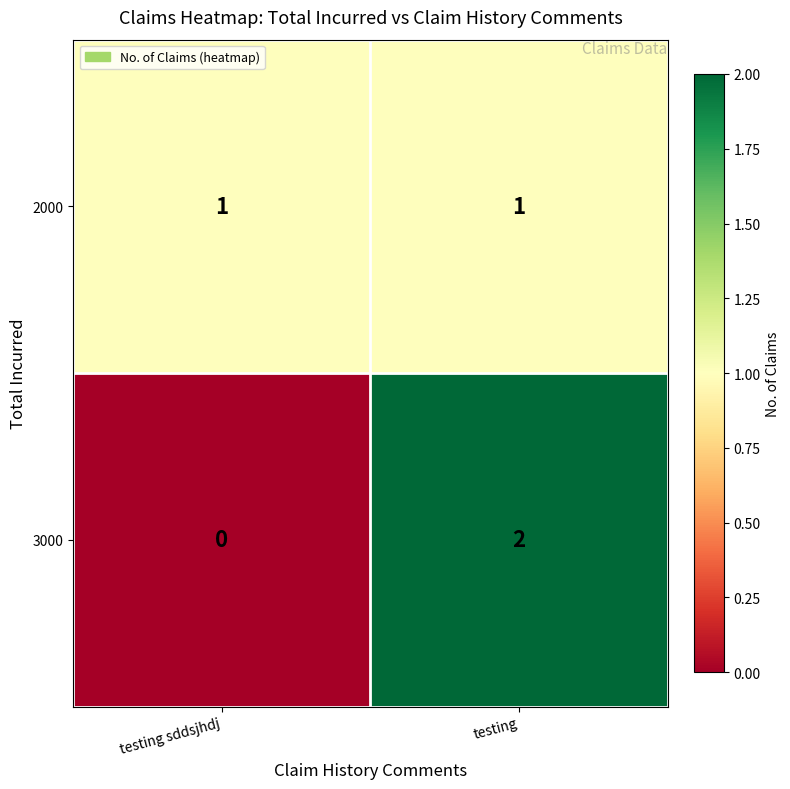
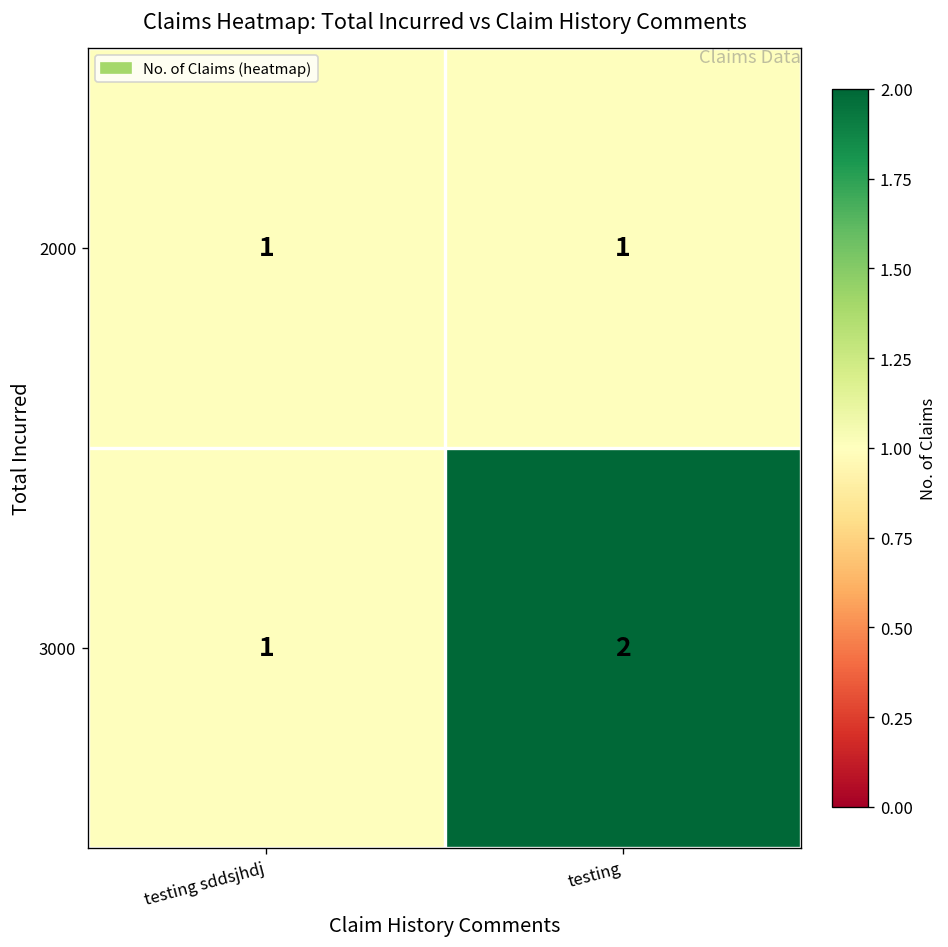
  {
    "2000": {
      "testing sddsjhdj": 1
    },
    "3000": {
-     "testing sddsjhdj": 0,
+     "testing sddsjhdj": 1,
      "testing": 2
    }
  }
